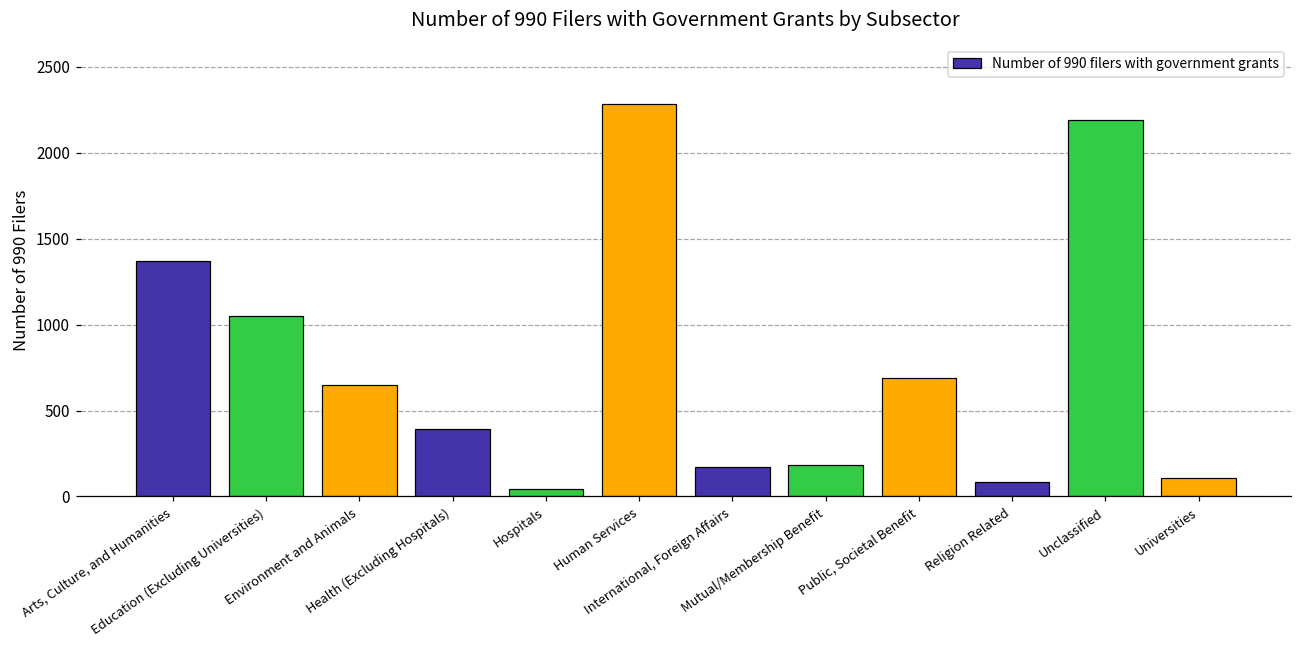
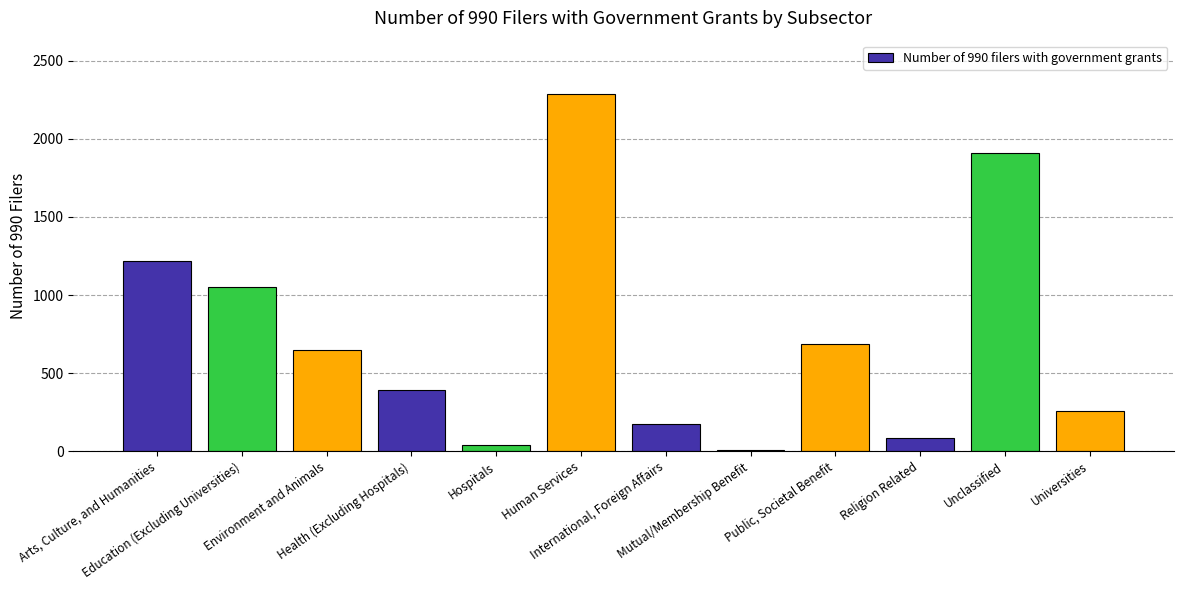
  {
-   "Arts, Culture, and Humanities": 1370,
+   "Arts, Culture, and Humanities": 1220,
    "Education (Excluding Universities)": 1050,
    "Environment and Animals": 650,
    "Health (Excluding Hospitals)": 390,
    "Hospitals": 40,
    "Human Services": 2290,
    "International, Foreign Affairs": 170,
-   "Mutual/Membership Benefit": 180,
+   "Mutual/Membership Benefit": 10,
    "Public, Societal Benefit": 690,
    "Religion Related": 80,
-   "Unclassified": 2190,
-   "Universities": 110
+   "Unclassified": 1910,
+   "Universities": 260
  }
